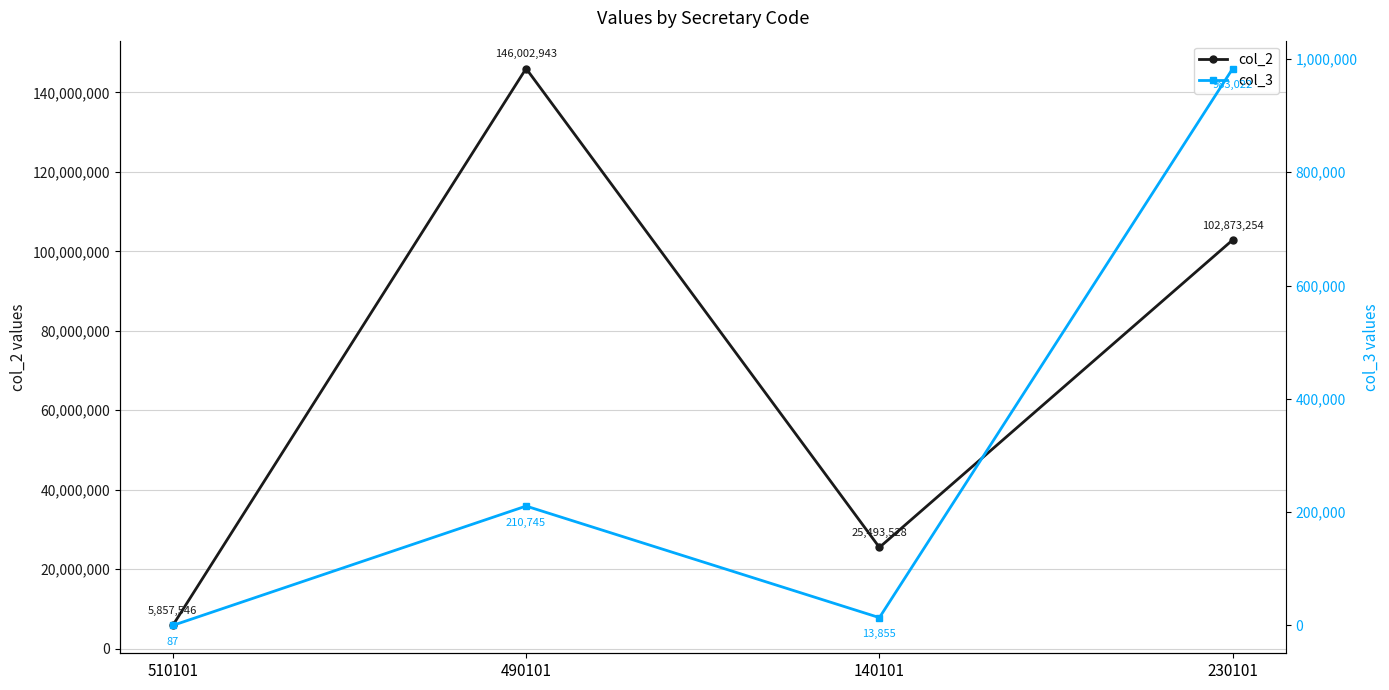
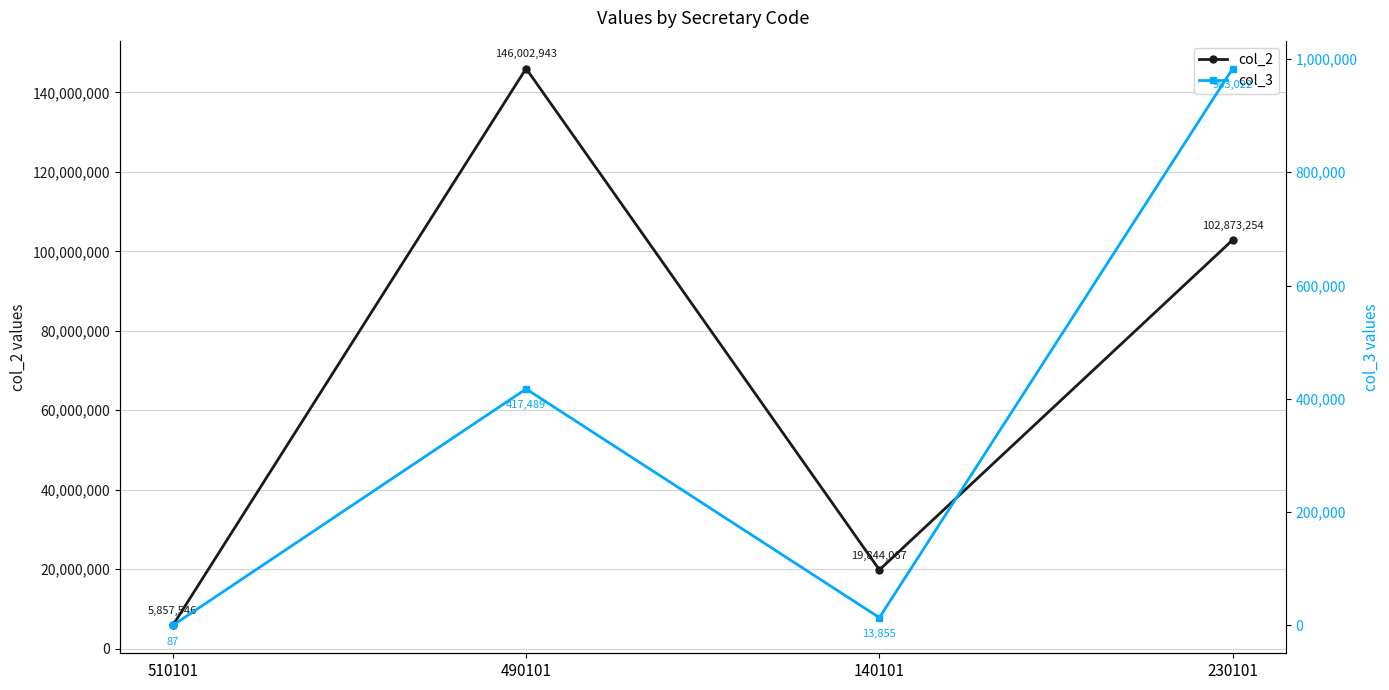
  {
    "col_2": {
      "510101": "5,857,546",
      "490101": "146,002,943",
-     "140101": "25,493,528",
+     "140101": "19,844,067",
      "230101": "102,873,254"
    },
    "col_3": {
      "510101": "87",
-     "490101": "210,745",
+     "490101": "417,489",
      "140101": "13,855"
    }
  }
